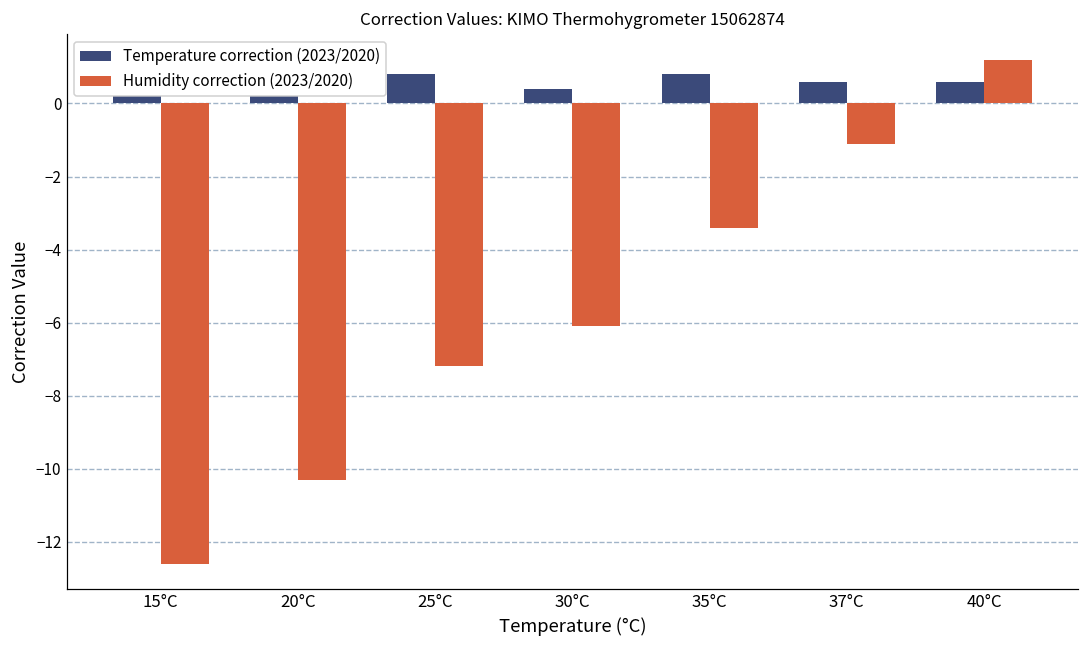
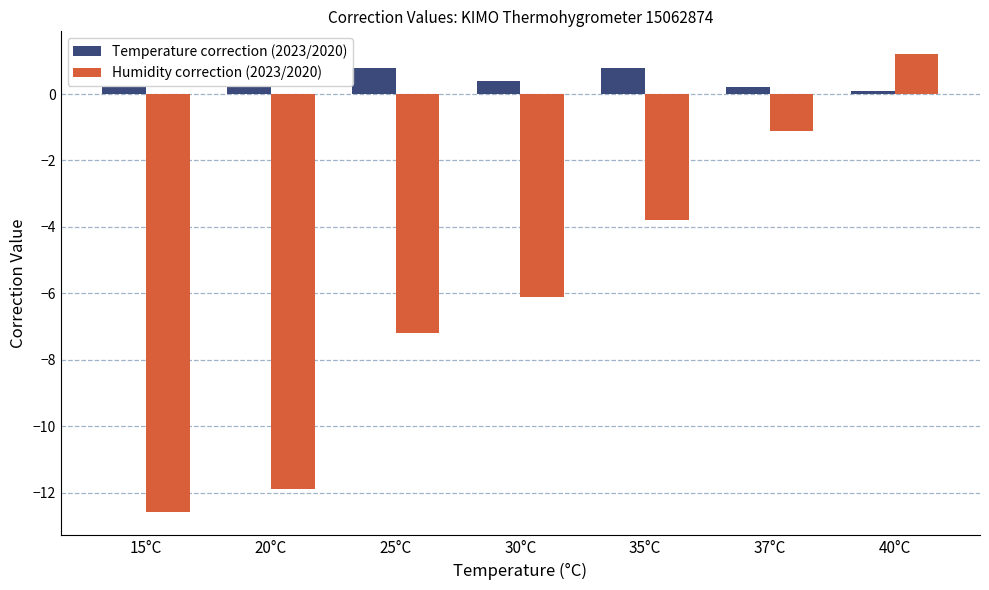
  {
    "Temperature correction (2023/2020)": {
      "15°C": 0.2,
      "20°C": 0.2,
      "25°C": 0.8,
      "30°C": 0.4,
      "35°C": 0.8,
-     "37°C": 0.6,
-     "40°C": 0.6
+     "37°C": 0.2,
+     "40°C": 0.1
    },
    "Humidity correction (2023/2020)": {
      "15°C": -12.6,
-     "20°C": -10.3,
+     "20°C": -11.9,
      "25°C": -7.2,
      "30°C": -6.1,
-     "35°C": -3.4,
+     "35°C": -3.8,
      "37°C": -1.1,
      "40°C": 1.2
    }
  }
